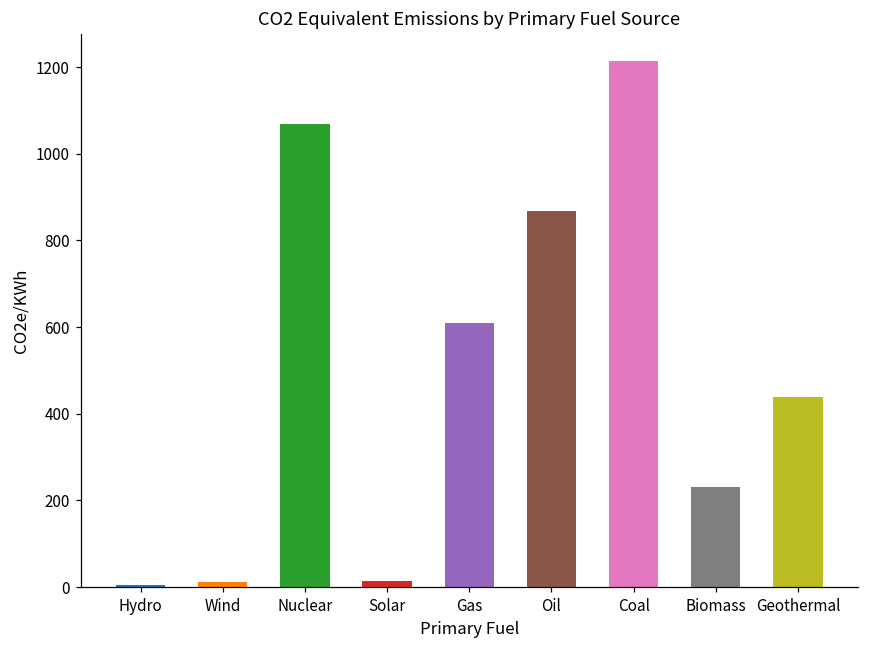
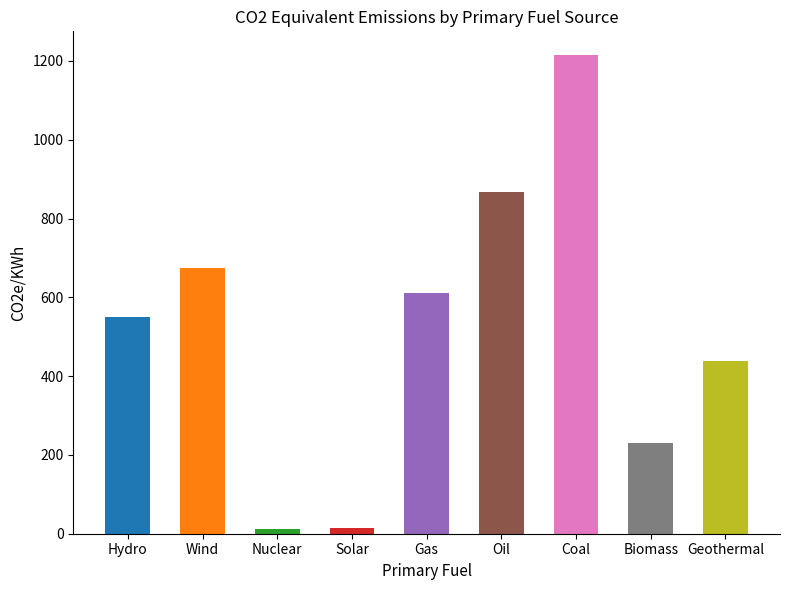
  {
-   "Hydro": 0,
-   "Wind": 10,
-   "Nuclear": 1070,
+   "Hydro": 550,
+   "Wind": 670,
+   "Nuclear": 10,
    "Solar": 20,
    "Gas": 610,
    "Oil": 870,
    "Coal": 1210,
    "Biomass": 230,
    "Geothermal": 440
  }
